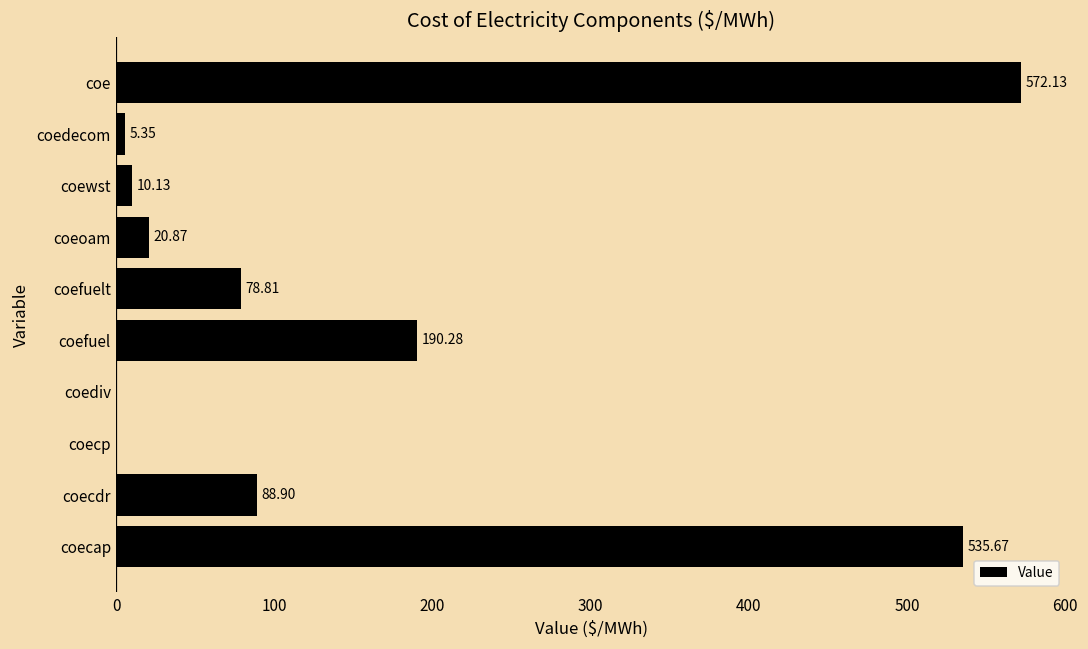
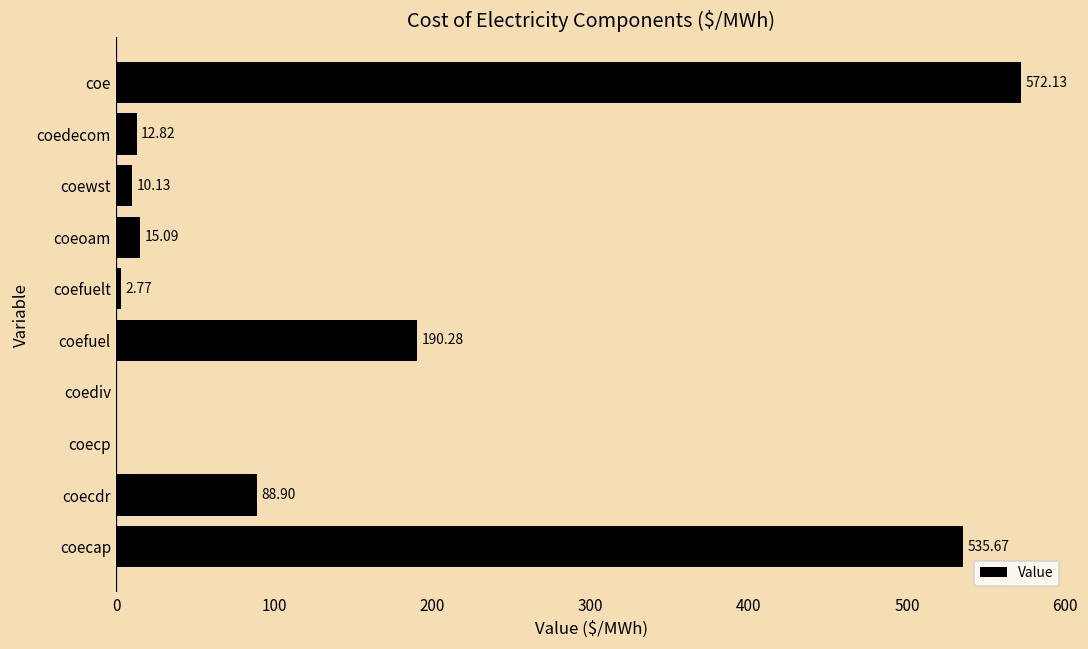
  {
    "coe": 572.13,
-   "coedecom": 5.35,
+   "coedecom": 12.82,
    "coewst": 10.13,
-   "coeoam": 20.87,
-   "coefuelt": 78.81,
+   "coeoam": 15.09,
+   "coefuelt": 2.77,
    "coefuel": 190.28,
    "coecdr": 88.90,
    "coecap": 535.67
  }
